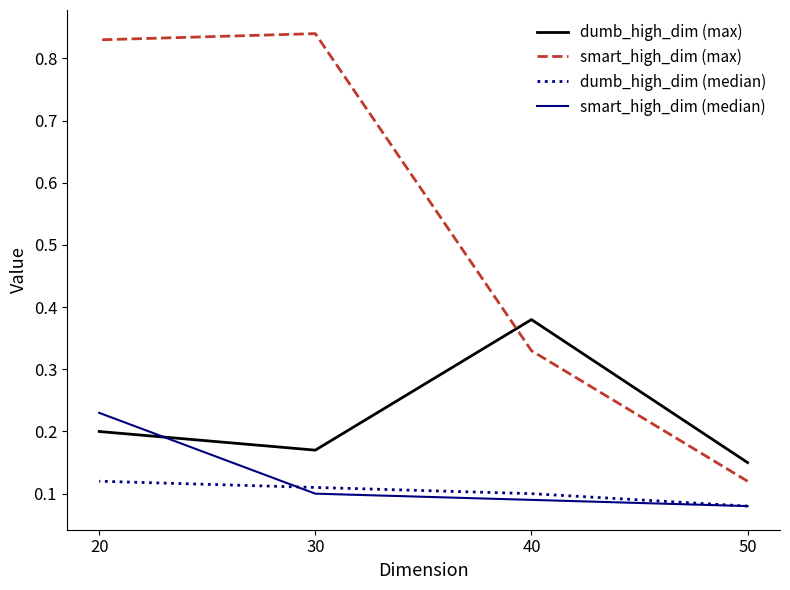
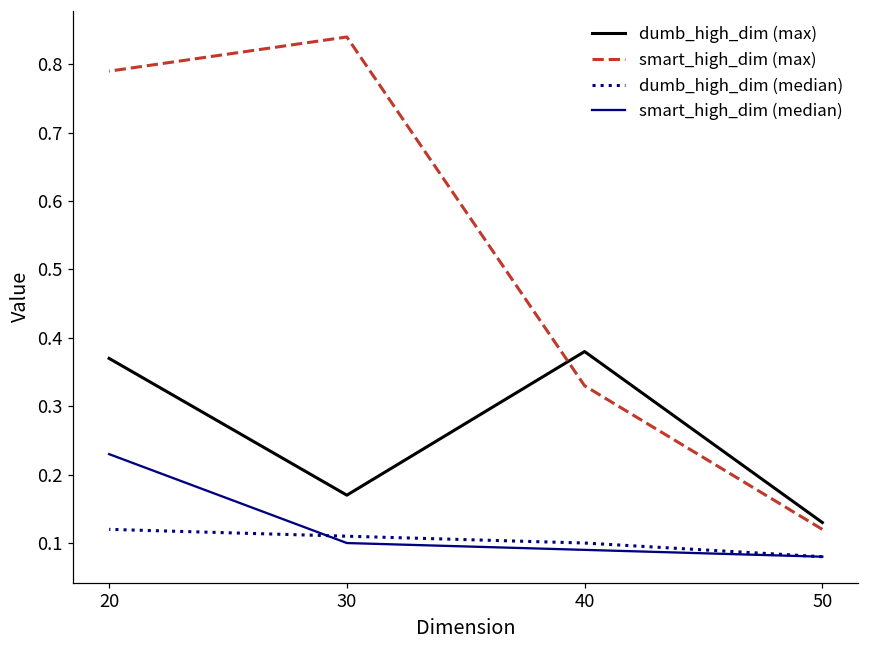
  {
    "dumb_high_dim (max)": {
-     "20": 0.20,
+     "20": 0.37,
      "30": 0.17,
      "40": 0.38,
-     "50": 0.15
+     "50": 0.13
    },
    "smart_high_dim (max)": {
-     "20": 0.83,
+     "20": 0.79,
      "30": 0.84,
      "40": 0.33,
      "50": 0.12
    }
  }
